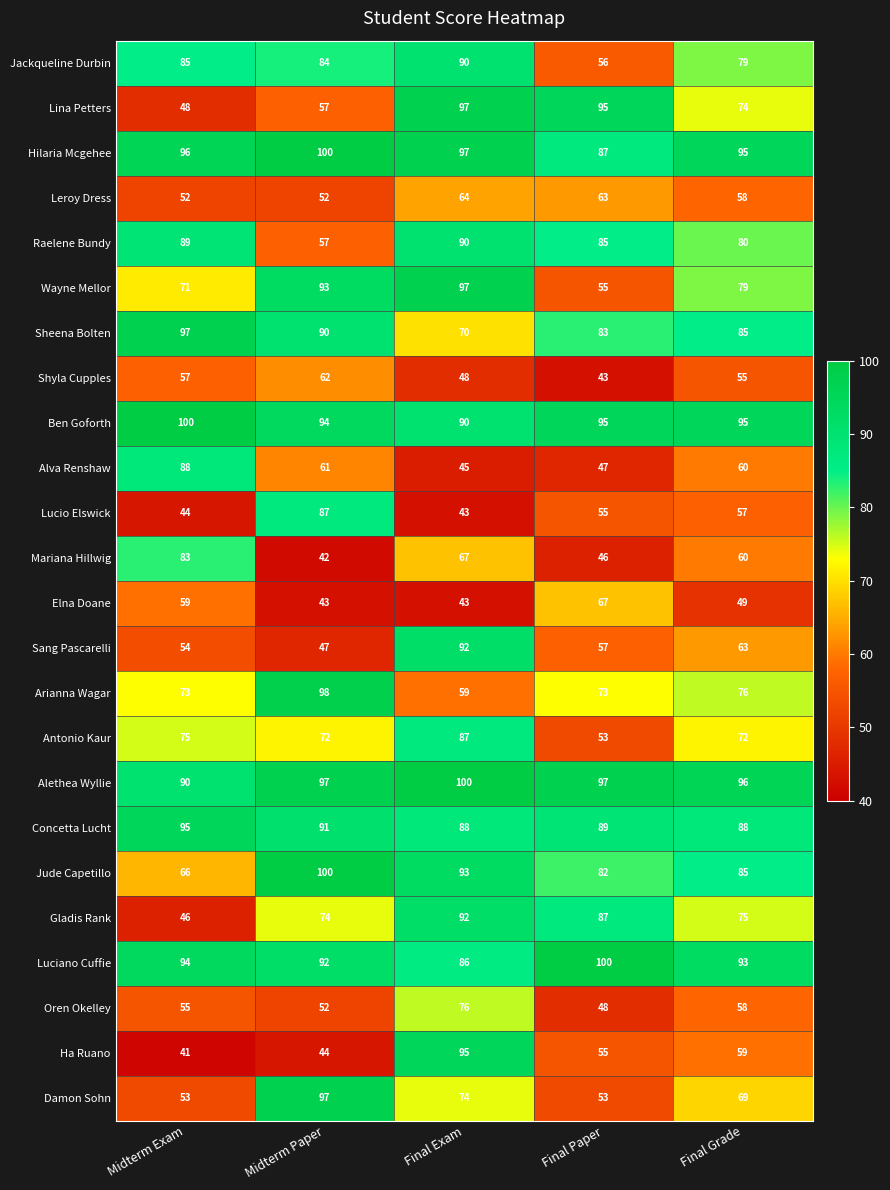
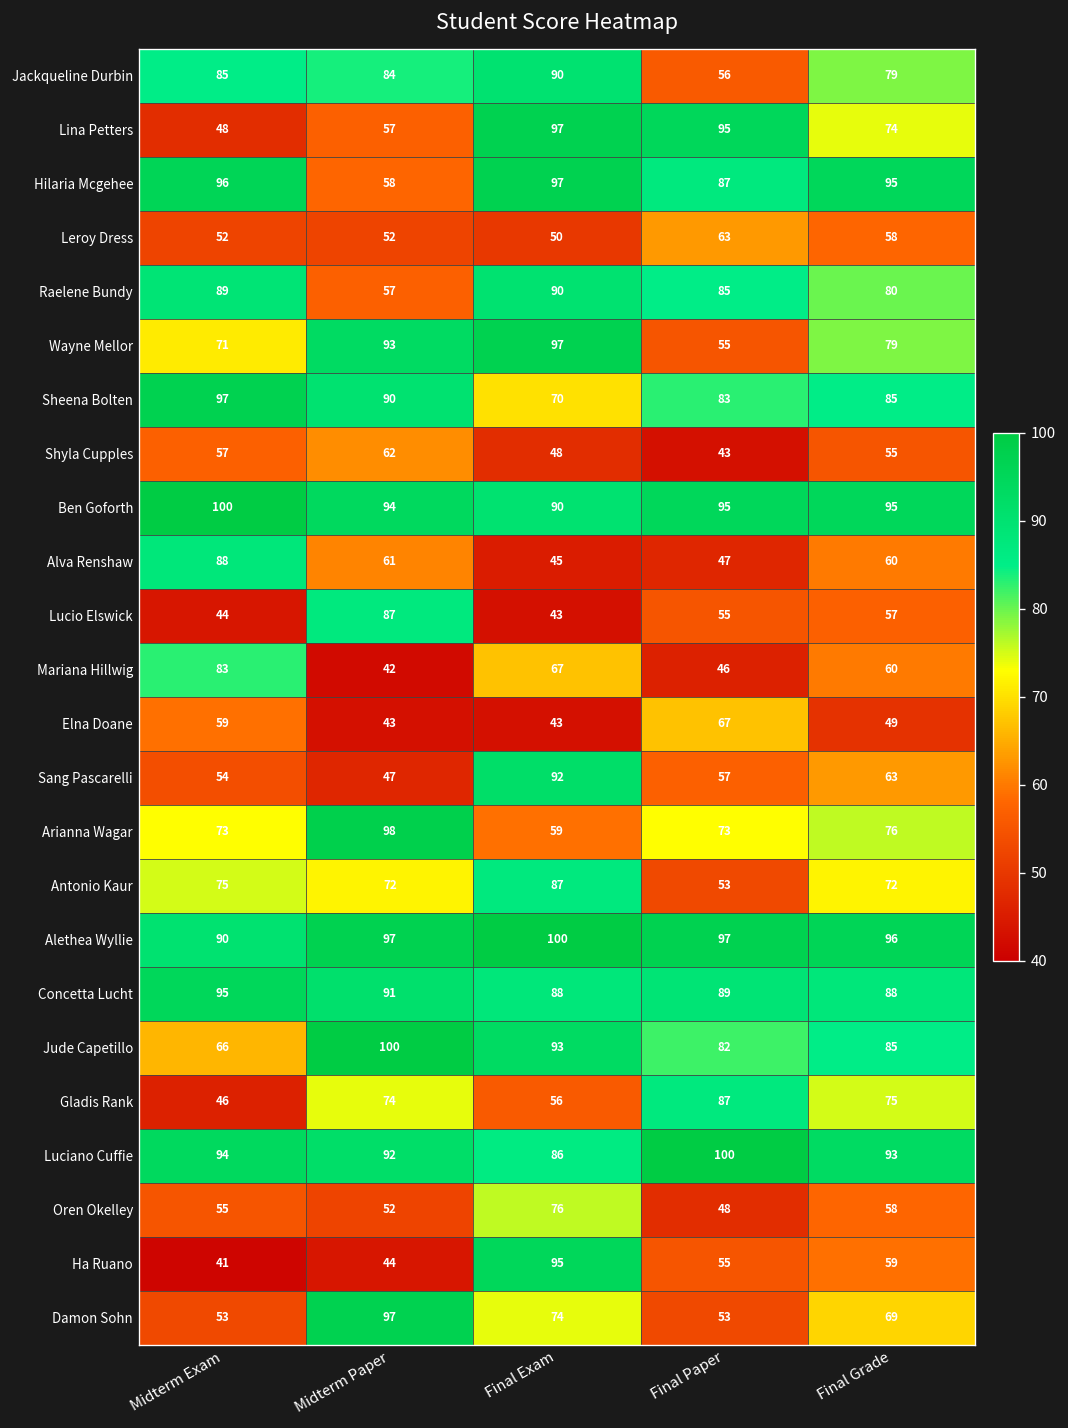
  {
    "Jackqueline Durbin": {
      "Midterm Exam": 85,
      "Midterm Paper": 84,
      "Final Exam": 90,
      "Final Paper": 56,
      "Final Grade": 79
    },
    "Lina Petters": {
      "Midterm Exam": 48,
      "Midterm Paper": 57,
      "Final Exam": 97,
      "Final Paper": 95,
      "Final Grade": 74
    },
    "Hilaria Mcgehee": {
      "Midterm Exam": 96,
-     "Midterm Paper": 100,
+     "Midterm Paper": 58,
      "Final Exam": 97,
      "Final Paper": 87,
      "Final Grade": 95
    },
    "Leroy Dress": {
      "Midterm Exam": 52,
      "Midterm Paper": 52,
-     "Final Exam": 64,
+     "Final Exam": 50,
      "Final Paper": 63,
      "Final Grade": 58
    },
    "Raelene Bundy": {
      "Midterm Exam": 89,
      "Midterm Paper": 57,
      "Final Exam": 90,
      "Final Paper": 85,
      "Final Grade": 80
    },
    "Wayne Mellor": {
      "Midterm Exam": 71,
      "Midterm Paper": 93,
      "Final Exam": 97,
      "Final Paper": 55,
      "Final Grade": 79
    },
    "Sheena Bolten": {
      "Midterm Exam": 97,
      "Midterm Paper": 90,
      "Final Exam": 70,
      "Final Paper": 83,
      "Final Grade": 85
    },
    "Shyla Cupples": {
      "Midterm Exam": 57,
      "Midterm Paper": 62,
      "Final Exam": 48,
      "Final Paper": 43,
      "Final Grade": 55
    },
    "Ben Goforth": {
      "Midterm Exam": 100,
      "Midterm Paper": 94,
      "Final Exam": 90,
      "Final Paper": 95,
      "Final Grade": 95
    },
    "Alva Renshaw": {
      "Midterm Exam": 88,
      "Midterm Paper": 61,
      "Final Exam": 45,
      "Final Paper": 47,
      "Final Grade": 60
    },
    "Lucio Elswick": {
      "Midterm Exam": 44,
      "Midterm Paper": 87,
      "Final Exam": 43,
      "Final Paper": 55,
      "Final Grade": 57
    },
    "Mariana Hillwig": {
      "Midterm Exam": 83,
      "Midterm Paper": 42,
      "Final Exam": 67,
      "Final Paper": 46,
      "Final Grade": 60
    },
    "Elna Doane": {
      "Midterm Exam": 59,
      "Midterm Paper": 43,
      "Final Exam": 43,
      "Final Paper": 67,
      "Final Grade": 49
    },
    "Sang Pascarelli": {
      "Midterm Exam": 54,
      "Midterm Paper": 47,
      "Final Exam": 92,
      "Final Paper": 57,
      "Final Grade": 63
    },
    "Arianna Wagar": {
      "Midterm Exam": 73,
      "Midterm Paper": 98,
      "Final Exam": 59,
      "Final Paper": 73,
      "Final Grade": 76
    },
    "Antonio Kaur": {
      "Midterm Exam": 75,
      "Midterm Paper": 72,
      "Final Exam": 87,
      "Final Paper": 53,
      "Final Grade": 72
    },
    "Alethea Wyllie": {
      "Midterm Exam": 90,
      "Midterm Paper": 97,
      "Final Exam": 100,
      "Final Paper": 97,
      "Final Grade": 96
    },
    "Concetta Lucht": {
      "Midterm Exam": 95,
      "Midterm Paper": 91,
      "Final Exam": 88,
      "Final Paper": 89,
      "Final Grade": 88
    },
    "Jude Capetillo": {
      "Midterm Exam": 66,
      "Midterm Paper": 100,
      "Final Exam": 93,
      "Final Paper": 82,
      "Final Grade": 85
    },
    "Gladis Rank": {
      "Midterm Exam": 46,
      "Midterm Paper": 74,
-     "Final Exam": 92,
+     "Final Exam": 56,
      "Final Paper": 87,
      "Final Grade": 75
    },
    "Luciano Cuffie": {
      "Midterm Exam": 94,
      "Midterm Paper": 92,
      "Final Exam": 86,
      "Final Paper": 100,
      "Final Grade": 93
    },
    "Oren Okelley": {
      "Midterm Exam": 55,
      "Midterm Paper": 52,
      "Final Exam": 76,
      "Final Paper": 48,
      "Final Grade": 58
    },
    "Ha Ruano": {
      "Midterm Exam": 41,
      "Midterm Paper": 44,
      "Final Exam": 95,
      "Final Paper": 55,
      "Final Grade": 59
    },
    "Damon Sohn": {
      "Midterm Exam": 53,
      "Midterm Paper": 97,
      "Final Exam": 74,
      "Final Paper": 53,
      "Final Grade": 69
    }
  }
